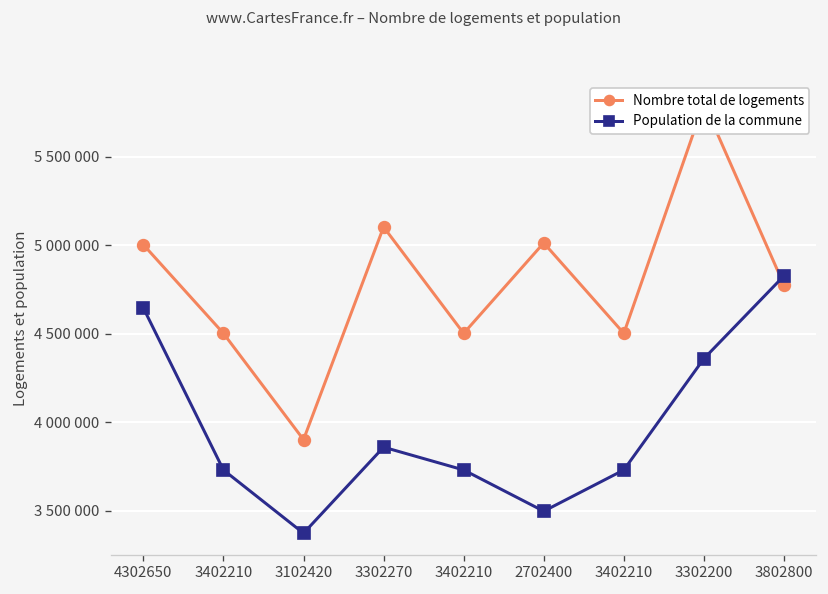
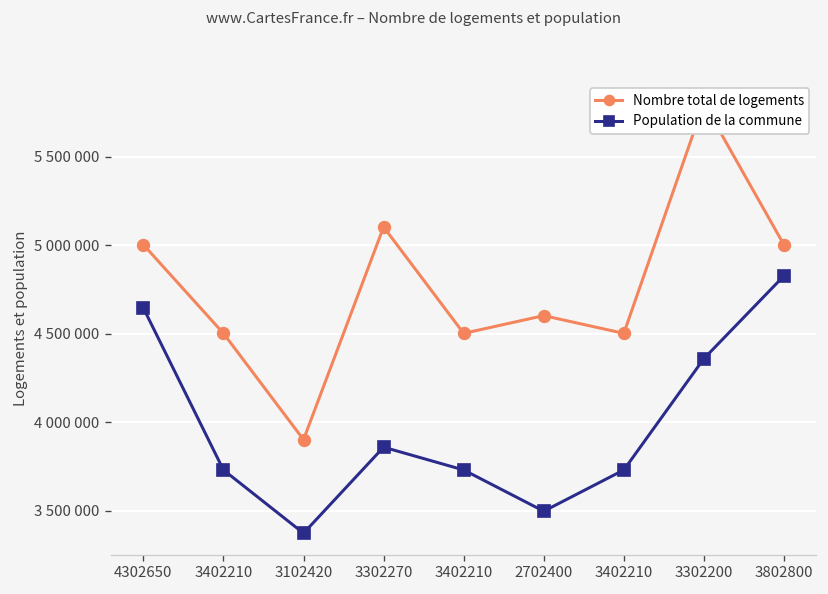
  {
    "Nombre total de logements": {
      "4302650": 5000000,
      "3102420": 3900000,
      "3302270": 5100000,
-     "2702400": 5010000,
-     "3802800": 4780000
+     "2702400": 4600000,
+     "3802800": 5000000
    },
    "Population de la commune": {
      "4302650": 4650000,
      "3102420": 3370000,
      "3302270": 3860000,
      "2702400": 3500000,
      "3302200": 4360000,
      "3802800": 4830000
    }
  }
